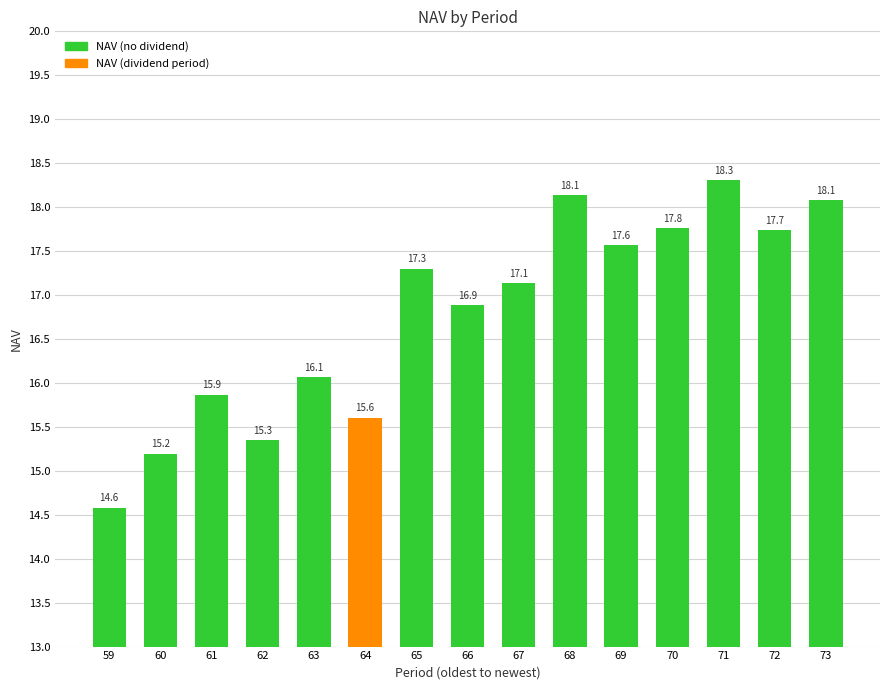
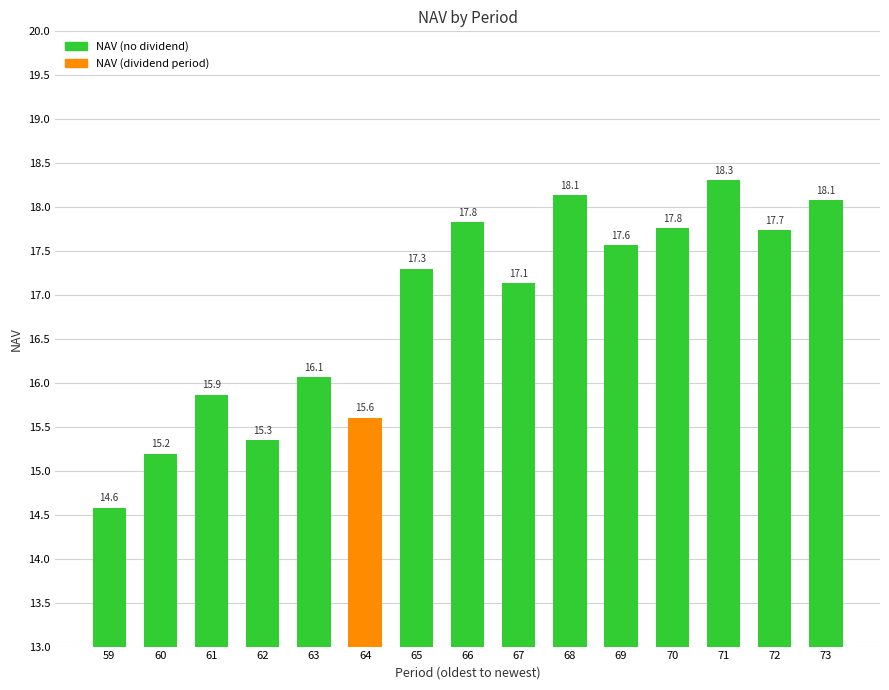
  {
    "59": 14.6,
    "60": 15.2,
    "61": 15.9,
    "62": 15.3,
    "63": 16.1,
    "64": 15.6,
    "65": 17.3,
-   "66": 16.9,
+   "66": 17.8,
    "67": 17.1,
    "68": 18.1,
    "69": 17.6,
    "70": 17.8,
    "71": 18.3,
    "72": 17.7,
    "73": 18.1
  }
